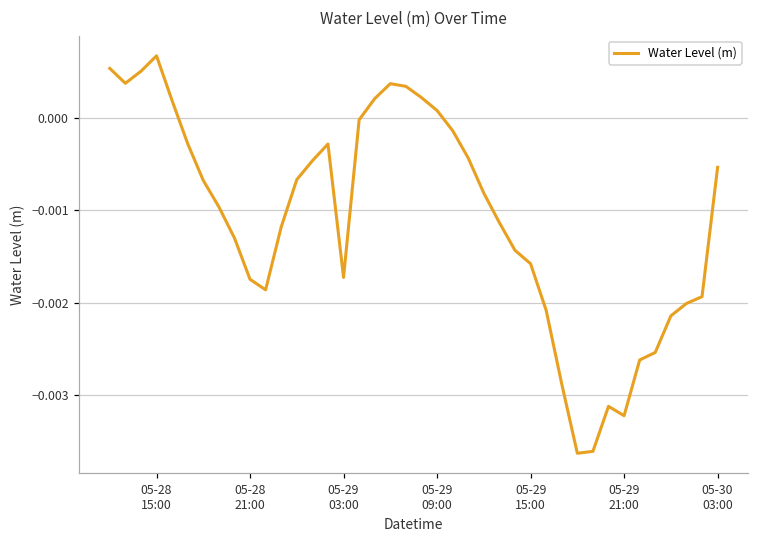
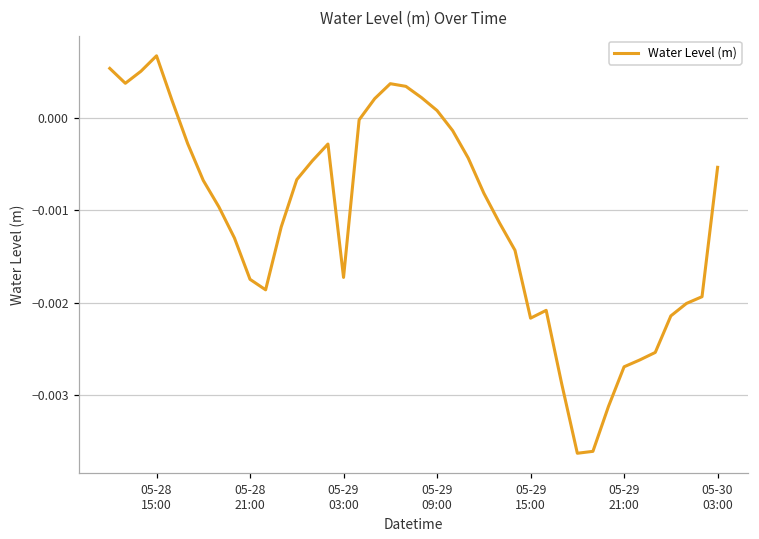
  {
    "05-28 15:00": 0.0007,
    "05-28 21:00": -0.0017,
    "05-29 03:00": -0.0017,
    "05-29 09:00": 0.0001,
-   "05-29 15:00": -0.0016,
-   "05-29 21:00": -0.0032,
+   "05-29 15:00": -0.0022,
+   "05-29 21:00": -0.0027,
    "05-30 03:00": -0.0005
  }
